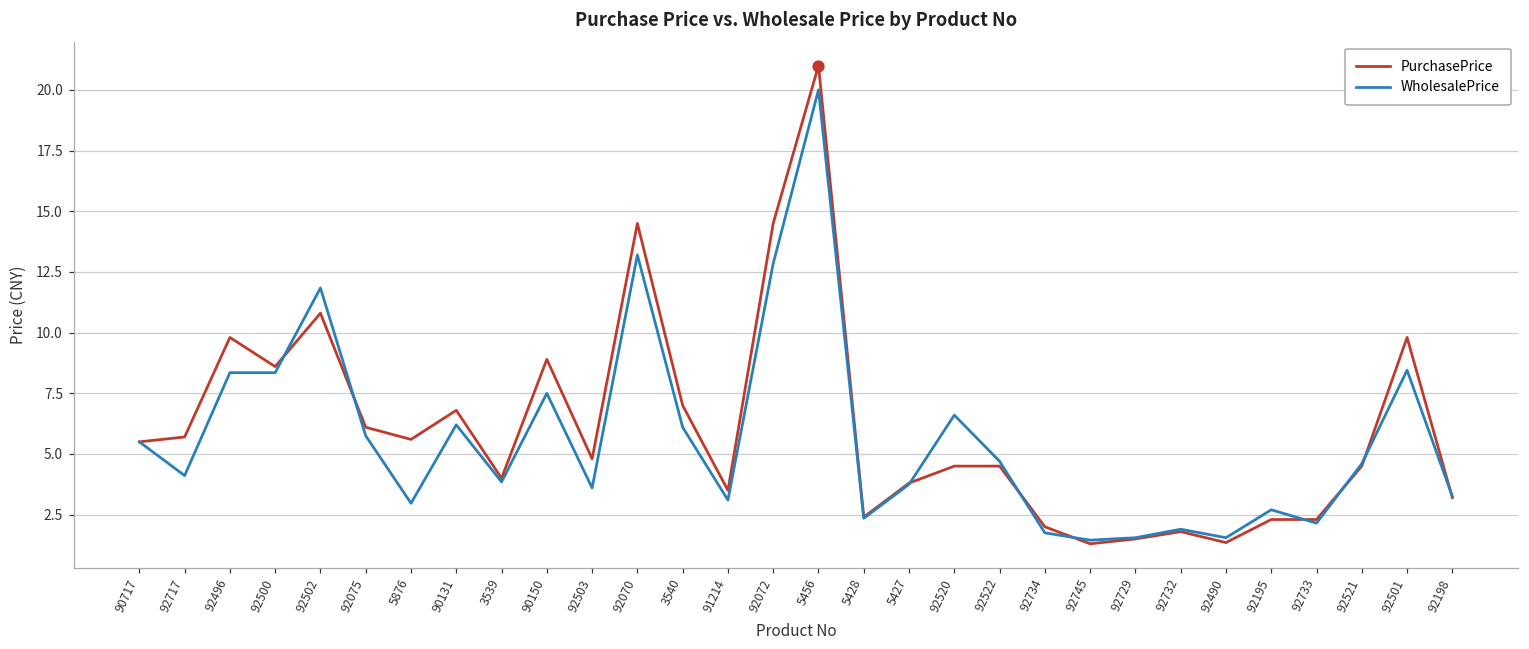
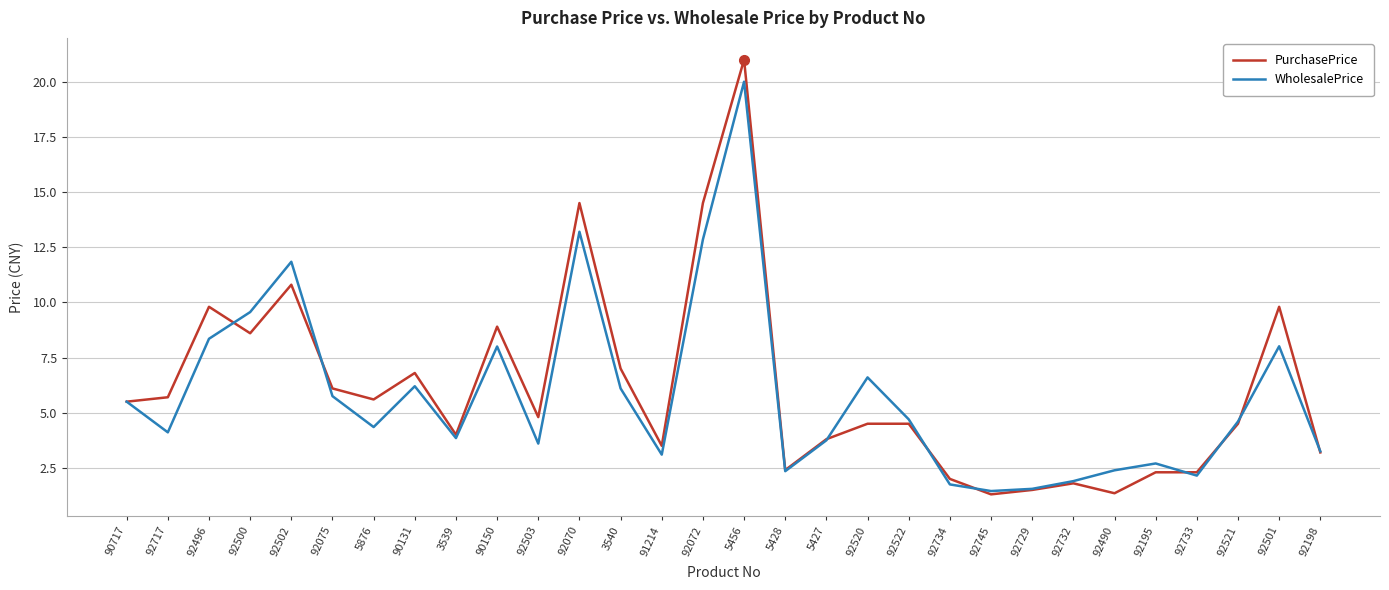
  {
    "WholesalePrice": {
      "92717": 4.1,
      "92496": 8.4,
-     "92500": 8.4,
+     "92500": 9.6,
      "92502": 11.8,
      "92075": 5.8,
-     "5876": 3.0,
+     "5876": 4.4,
      "90131": 6.2,
      "3539": 3.9,
-     "90150": 7.5,
+     "90150": 8.0,
      "92503": 3.6,
      "92070": 13.2,
      "3540": 6.1,
      "91214": 3.1,
      "92072": 12.9,
      "5456": 20.0,
      "92520": 6.6,
      "92522": 4.7,
      "92734": 1.8,
      "92745": 1.5,
-     "92490": 1.6,
+     "92490": 2.4,
      "92195": 2.7,
      "92733": 2.2,
-     "92501": 8.5
+     "92501": 8.0
    }
  }
